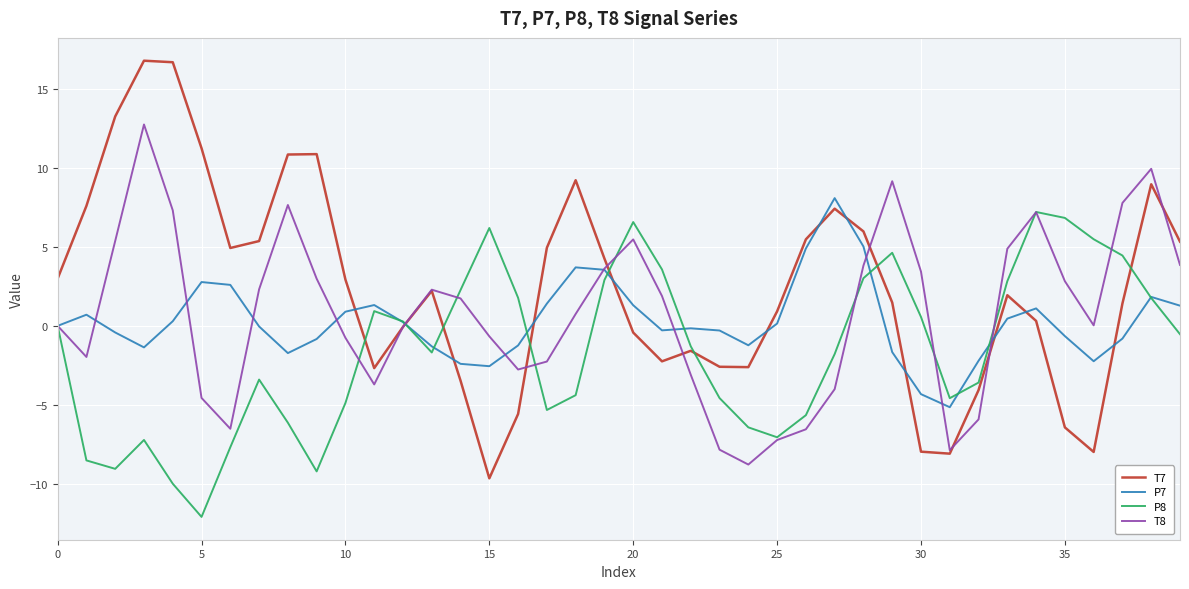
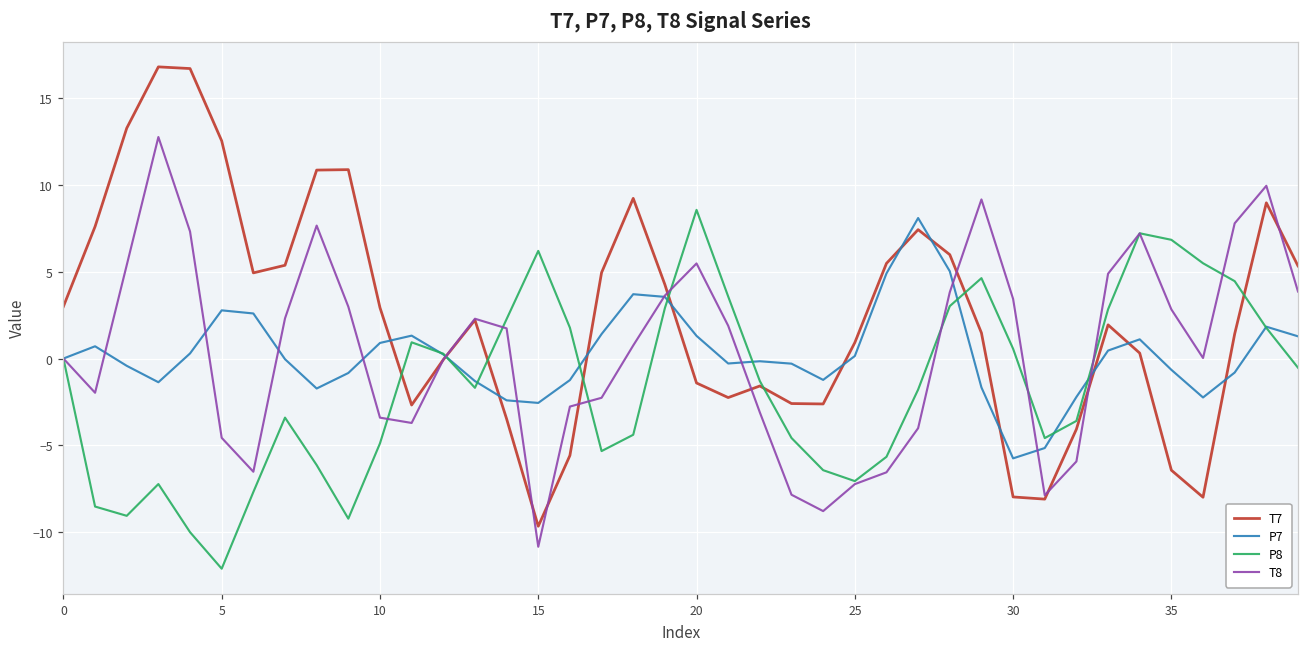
  {
    "T7": {
      "0": 3.0,
-     "5": 11.3,
+     "5": 12.5,
      "10": 2.9,
      "15": -9.7,
-     "20": -0.4,
+     "20": -1.4,
      "25": 0.9,
      "30": -8.0,
      "35": -6.4
    },
    "P7": {
      "5": 2.8,
      "10": 0.9,
      "15": -2.6,
      "20": 1.3,
      "25": 0.1,
-     "30": -4.3,
+     "30": -5.8,
      "35": -0.7
    },
    "P8": {
      "5": -12.1,
      "10": -4.9,
      "15": 6.2,
-     "20": 6.6,
+     "20": 8.6,
      "25": -7.1,
      "30": 0.6,
      "35": 6.8
    },
    "T8": {
      "5": -4.6,
-     "10": -0.8,
-     "15": -0.7,
+     "10": -3.4,
+     "15": -10.8,
      "20": 5.5,
      "25": -7.2,
      "30": 3.4,
      "35": 2.8
    }
  }
